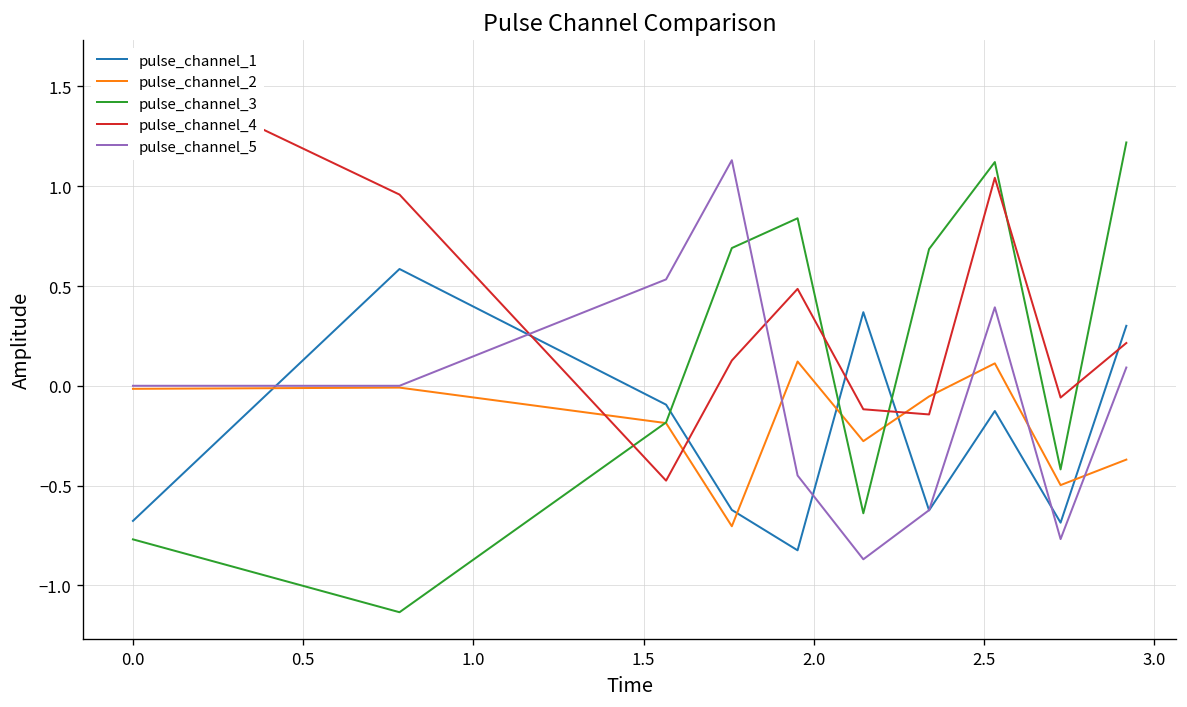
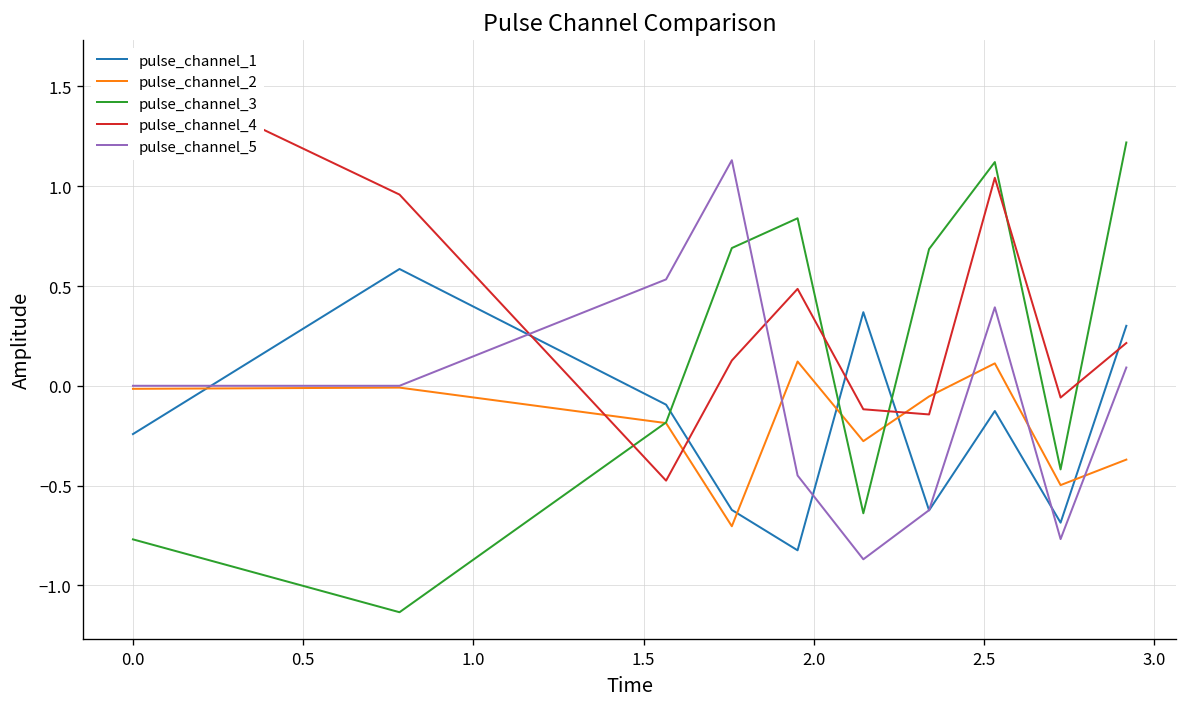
  {
    "pulse_channel_1": {
-     "0.0": -0.68
+     "0.0": -0.24
    },
    "pulse_channel_3": {
      "0.0": -0.77
    }
  }
